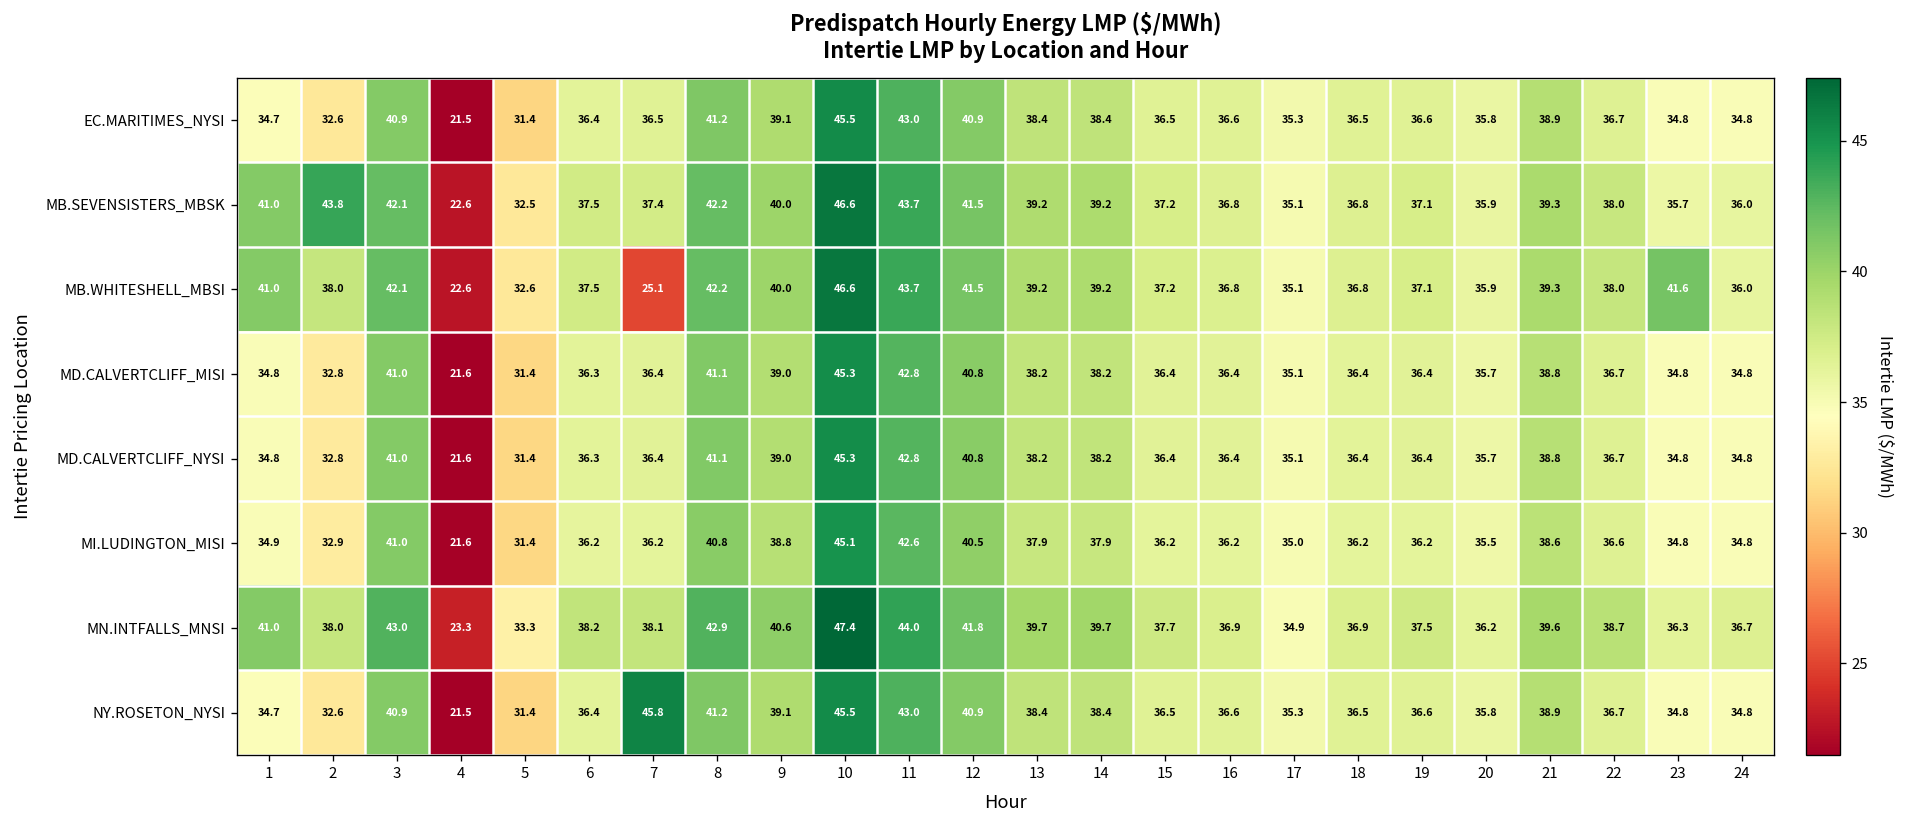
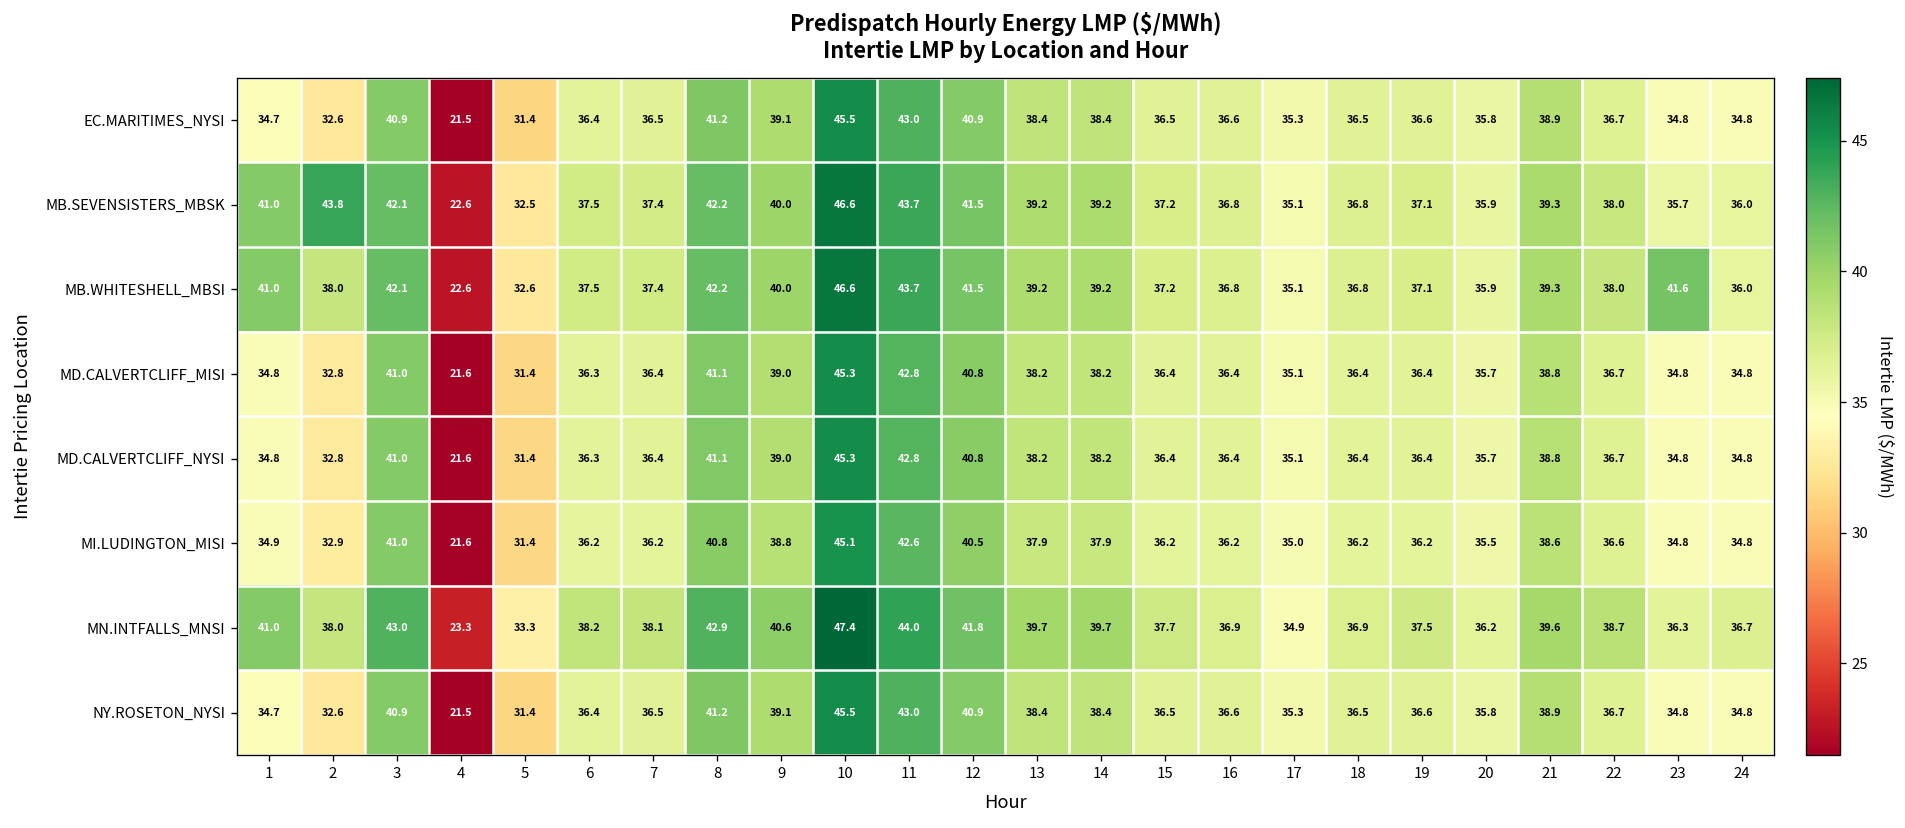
  {
    "EC.MARITIMES_NYSI": {
      "1": 34.7,
      "2": 32.6,
      "3": 40.9,
      "4": 21.5,
      "5": 31.4,
      "6": 36.4,
      "7": 36.5,
      "8": 41.2,
      "9": 39.1,
      "10": 45.5,
      "11": 43.0,
      "12": 40.9,
      "13": 38.4,
      "14": 38.4,
      "15": 36.5,
      "16": 36.6,
      "17": 35.3,
      "18": 36.5,
      "19": 36.6,
      "20": 35.8,
      "21": 38.9,
      "22": 36.7,
      "23": 34.8,
      "24": 34.8
    },
    "MB.SEVENSISTERS_MBSK": {
      "1": 41.0,
      "2": 43.8,
      "3": 42.1,
      "4": 22.6,
      "5": 32.5,
      "6": 37.5,
      "7": 37.4,
      "8": 42.2,
      "9": 40.0,
      "10": 46.6,
      "11": 43.7,
      "12": 41.5,
      "13": 39.2,
      "14": 39.2,
      "15": 37.2,
      "16": 36.8,
      "17": 35.1,
      "18": 36.8,
      "19": 37.1,
      "20": 35.9,
      "21": 39.3,
      "22": 38.0,
      "23": 35.7,
      "24": 36.0
    },
    "MB.WHITESHELL_MBSI": {
      "1": 41.0,
      "2": 38.0,
      "3": 42.1,
      "4": 22.6,
      "5": 32.6,
      "6": 37.5,
-     "7": 25.1,
+     "7": 37.4,
      "8": 42.2,
      "9": 40.0,
      "10": 46.6,
      "11": 43.7,
      "12": 41.5,
      "13": 39.2,
      "14": 39.2,
      "15": 37.2,
      "16": 36.8,
      "17": 35.1,
      "18": 36.8,
      "19": 37.1,
      "20": 35.9,
      "21": 39.3,
      "22": 38.0,
      "23": 41.6,
      "24": 36.0
    },
    "MD.CALVERTCLIFF_MISI": {
      "1": 34.8,
      "2": 32.8,
      "3": 41.0,
      "4": 21.6,
      "5": 31.4,
      "6": 36.3,
      "7": 36.4,
      "8": 41.1,
      "9": 39.0,
      "10": 45.3,
      "11": 42.8,
      "12": 40.8,
      "13": 38.2,
      "14": 38.2,
      "15": 36.4,
      "16": 36.4,
      "17": 35.1,
      "18": 36.4,
      "19": 36.4,
      "20": 35.7,
      "21": 38.8,
      "22": 36.7,
      "23": 34.8,
      "24": 34.8
    },
    "MD.CALVERTCLIFF_NYSI": {
      "1": 34.8,
      "2": 32.8,
      "3": 41.0,
      "4": 21.6,
      "5": 31.4,
      "6": 36.3,
      "7": 36.4,
      "8": 41.1,
      "9": 39.0,
      "10": 45.3,
      "11": 42.8,
      "12": 40.8,
      "13": 38.2,
      "14": 38.2,
      "15": 36.4,
      "16": 36.4,
      "17": 35.1,
      "18": 36.4,
      "19": 36.4,
      "20": 35.7,
      "21": 38.8,
      "22": 36.7,
      "23": 34.8,
      "24": 34.8
    },
    "MI.LUDINGTON_MISI": {
      "1": 34.9,
      "2": 32.9,
      "3": 41.0,
      "4": 21.6,
      "5": 31.4,
      "6": 36.2,
      "7": 36.2,
      "8": 40.8,
      "9": 38.8,
      "10": 45.1,
      "11": 42.6,
      "12": 40.5,
      "13": 37.9,
      "14": 37.9,
      "15": 36.2,
      "16": 36.2,
      "17": 35.0,
      "18": 36.2,
      "19": 36.2,
      "20": 35.5,
      "21": 38.6,
      "22": 36.6,
      "23": 34.8,
      "24": 34.8
    },
    "MN.INTFALLS_MNSI": {
      "1": 41.0,
      "2": 38.0,
      "3": 43.0,
      "4": 23.3,
      "5": 33.3,
      "6": 38.2,
      "7": 38.1,
      "8": 42.9,
      "9": 40.6,
      "10": 47.4,
      "11": 44.0,
      "12": 41.8,
      "13": 39.7,
      "14": 39.7,
      "15": 37.7,
      "16": 36.9,
      "17": 34.9,
      "18": 36.9,
      "19": 37.5,
      "20": 36.2,
      "21": 39.6,
      "22": 38.7,
      "23": 36.3,
      "24": 36.7
    },
    "NY.ROSETON_NYSI": {
      "1": 34.7,
      "2": 32.6,
      "3": 40.9,
      "4": 21.5,
      "5": 31.4,
      "6": 36.4,
-     "7": 45.8,
+     "7": 36.5,
      "8": 41.2,
      "9": 39.1,
      "10": 45.5,
      "11": 43.0,
      "12": 40.9,
      "13": 38.4,
      "14": 38.4,
      "15": 36.5,
      "16": 36.6,
      "17": 35.3,
      "18": 36.5,
      "19": 36.6,
      "20": 35.8,
      "21": 38.9,
      "22": 36.7,
      "23": 34.8,
      "24": 34.8
    }
  }
